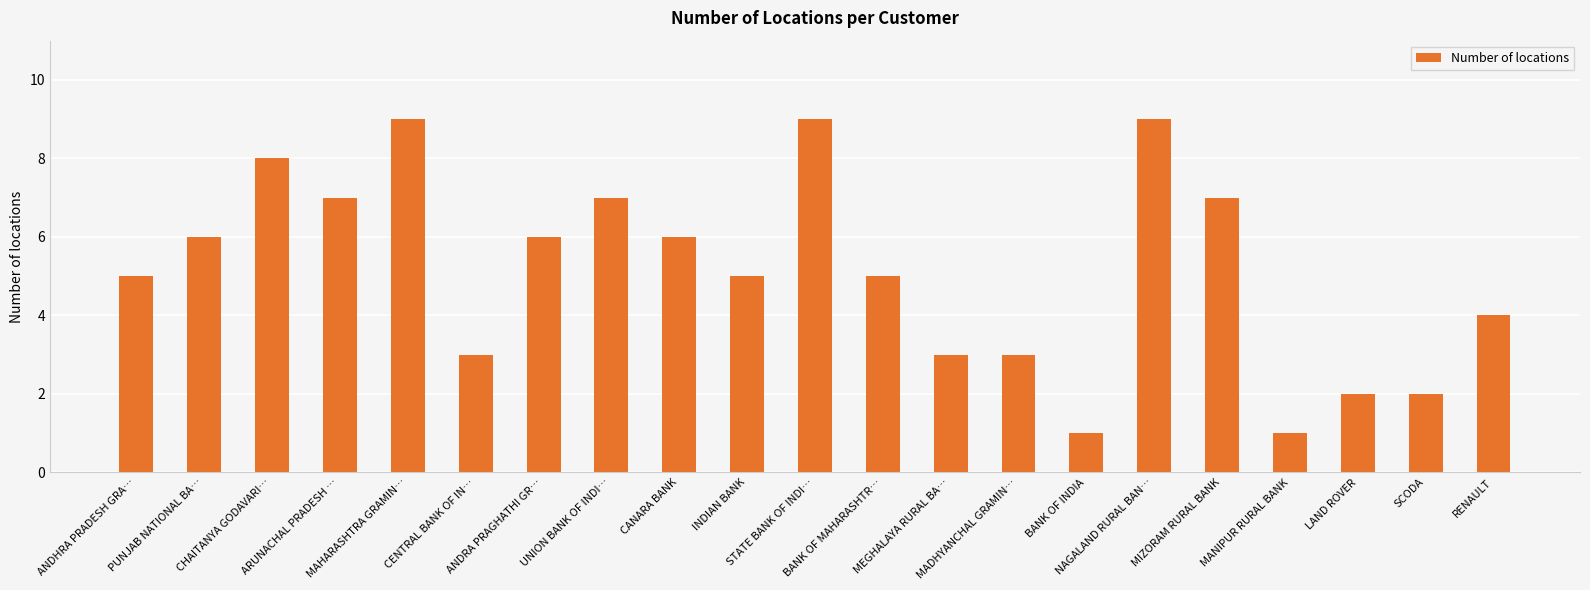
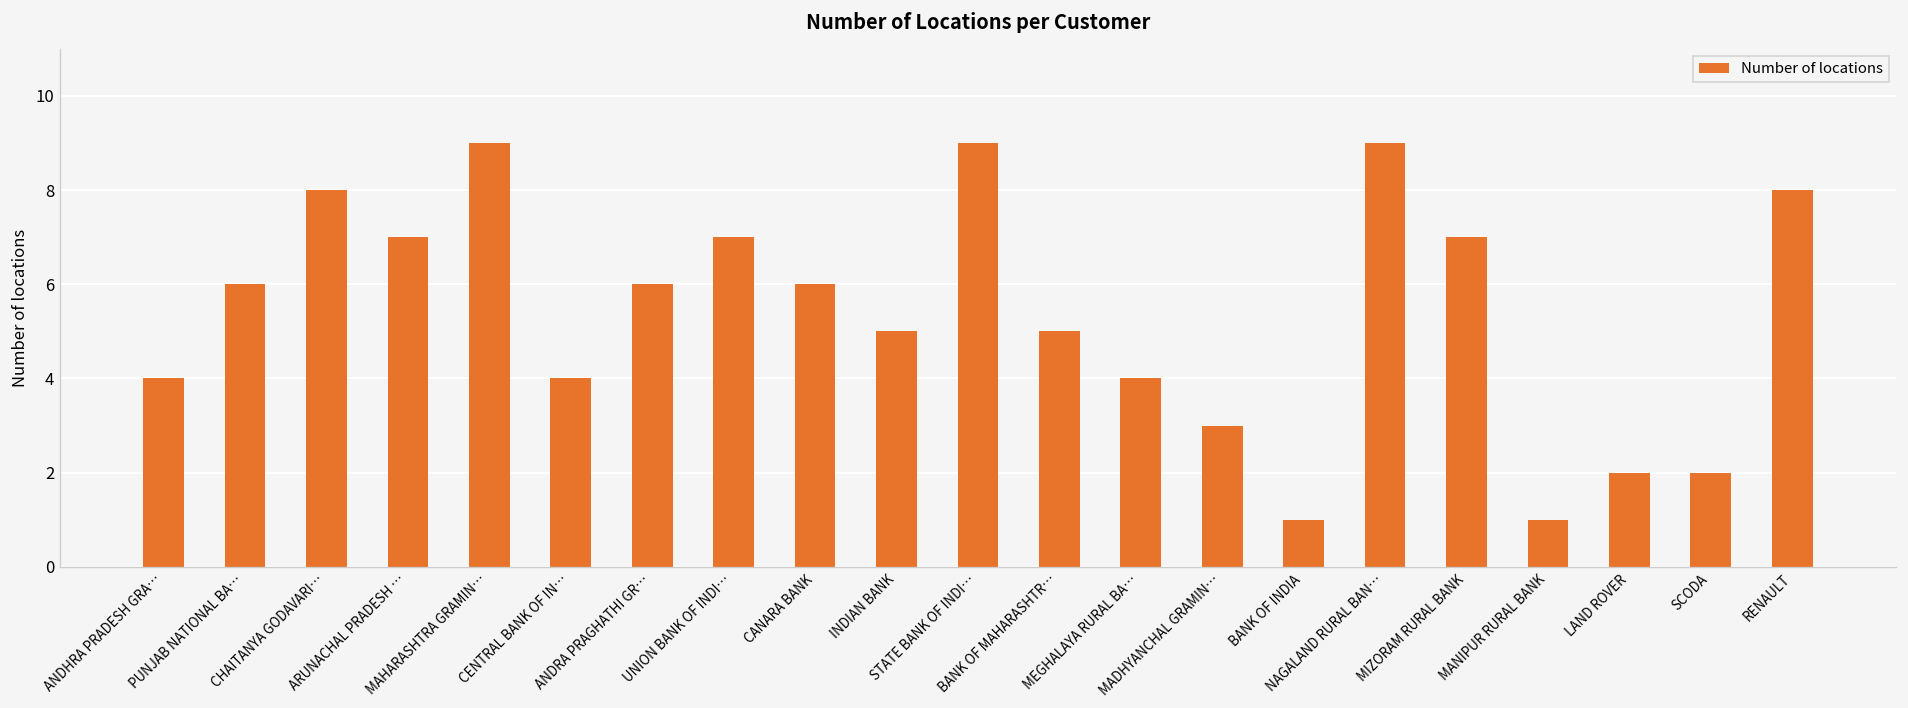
  {
-   "ANDHRA PRADESH GRA…": 5,
+   "ANDHRA PRADESH GRA…": 4,
    "PUNJAB NATIONAL BA…": 6,
    "CHAITANYA GODAVARI…": 8,
    "ARUNACHAL PRADESH …": 7,
    "MAHARASHTRA GRAMIN…": 9,
-   "CENTRAL BANK OF IN…": 3,
+   "CENTRAL BANK OF IN…": 4,
    "ANDRA PRAGHATHI GR…": 6,
    "UNION BANK OF INDI…": 7,
    "CANARA BANK": 6,
    "INDIAN BANK": 5,
    "STATE BANK OF INDI…": 9,
    "BANK OF MAHARASHTR…": 5,
-   "MEGHALAYA RURAL BA…": 3,
+   "MEGHALAYA RURAL BA…": 4,
    "MADHYANCHAL GRAMIN…": 3,
    "BANK OF INDIA": 1,
    "NAGALAND RURAL BAN…": 9,
    "MIZORAM RURAL BANK": 7,
    "MANIPUR RURAL BANK": 1,
    "LAND ROVER": 2,
    "SCODA": 2,
-   "RENAULT": 4
+   "RENAULT": 8
  }
